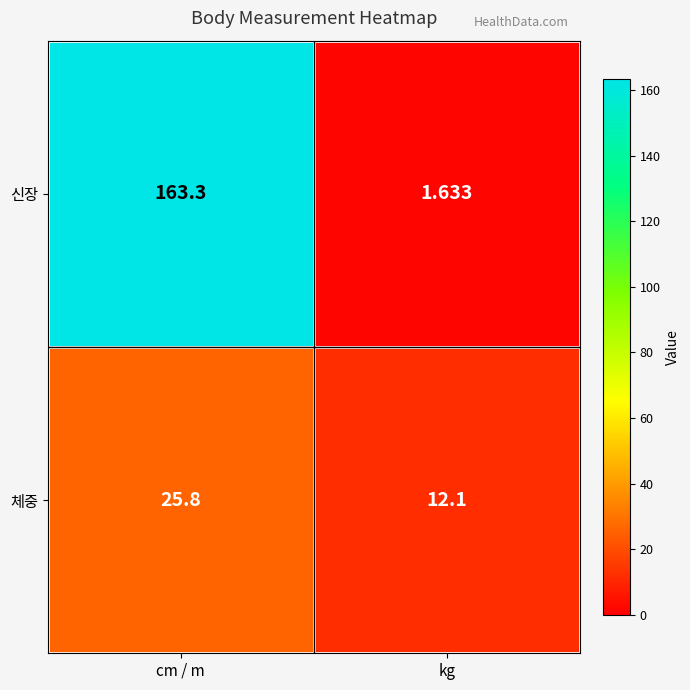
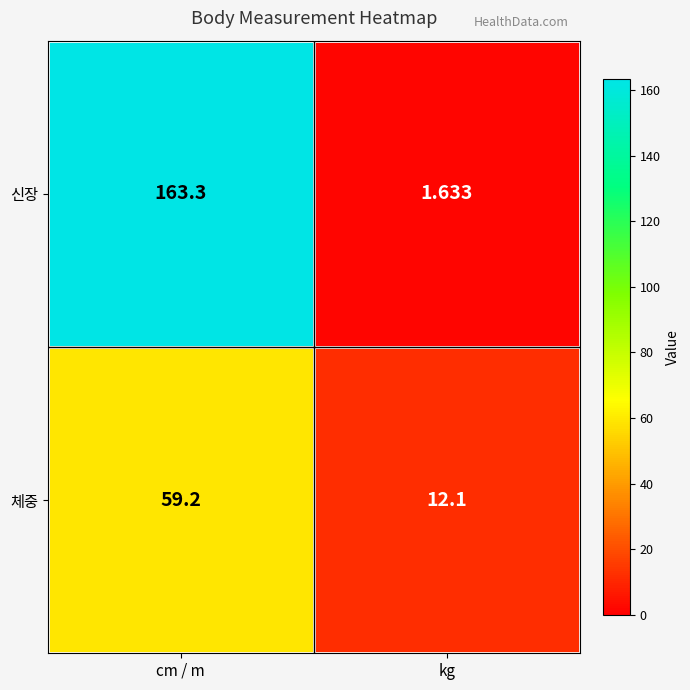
  {
    "신장": {
      "cm / m": 163.3,
      "kg": 1.633
    },
    "체중": {
-     "cm / m": 25.8,
+     "cm / m": 59.2,
      "kg": 12.1
    }
  }
